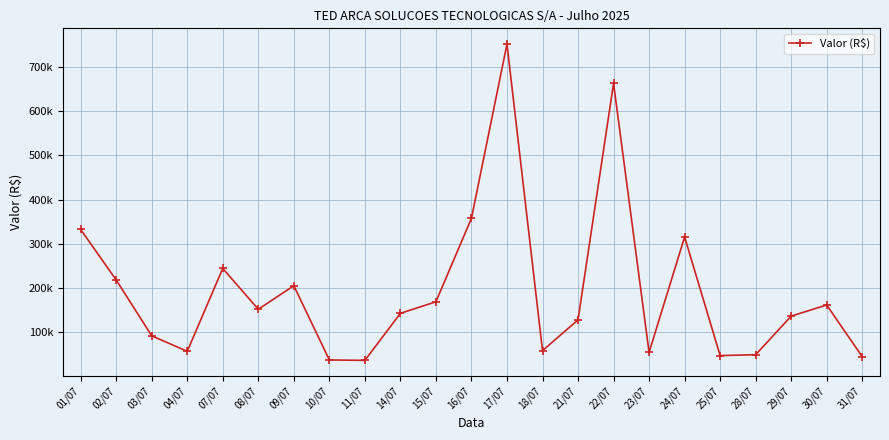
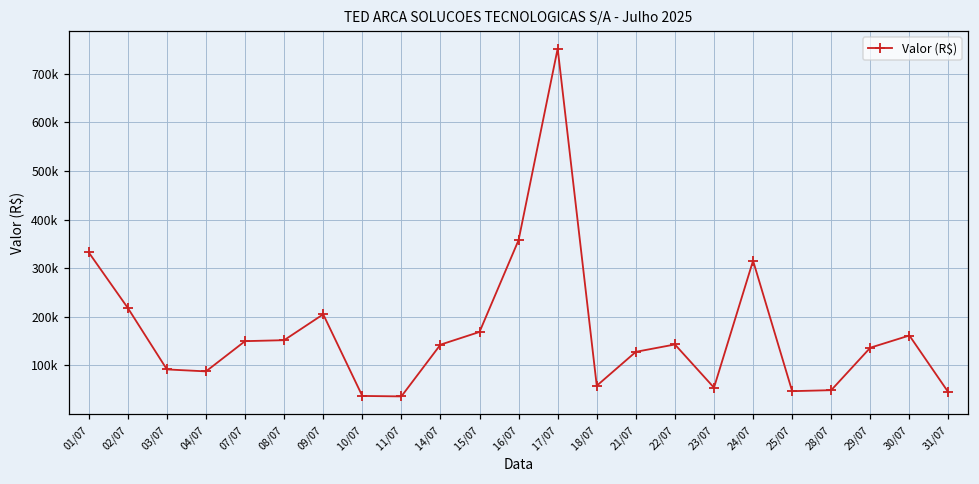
  {
    "01/07": 330000,
    "02/07": 220000,
    "03/07": 90000,
-   "04/07": 60000,
-   "07/07": 240000,
+   "04/07": 90000,
+   "07/07": 150000,
    "08/07": 150000,
    "09/07": 210000,
    "10/07": 40000,
    "11/07": 40000,
    "14/07": 140000,
    "15/07": 170000,
    "16/07": 360000,
    "17/07": 750000,
    "18/07": 60000,
    "21/07": 130000,
-   "22/07": 660000,
+   "22/07": 140000,
    "23/07": 50000,
    "24/07": 320000,
    "25/07": 50000,
    "28/07": 50000,
    "29/07": 140000,
    "30/07": 160000,
    "31/07": 40000
  }
